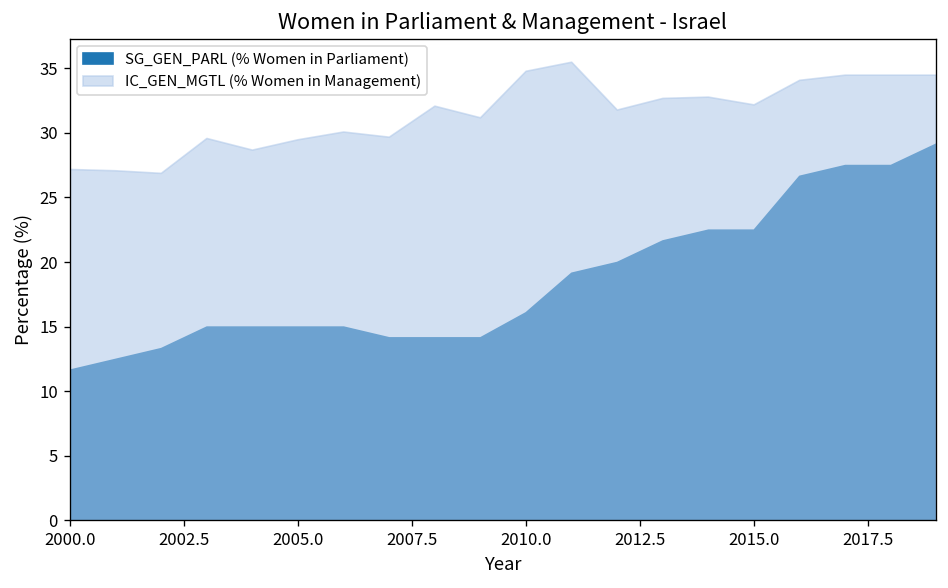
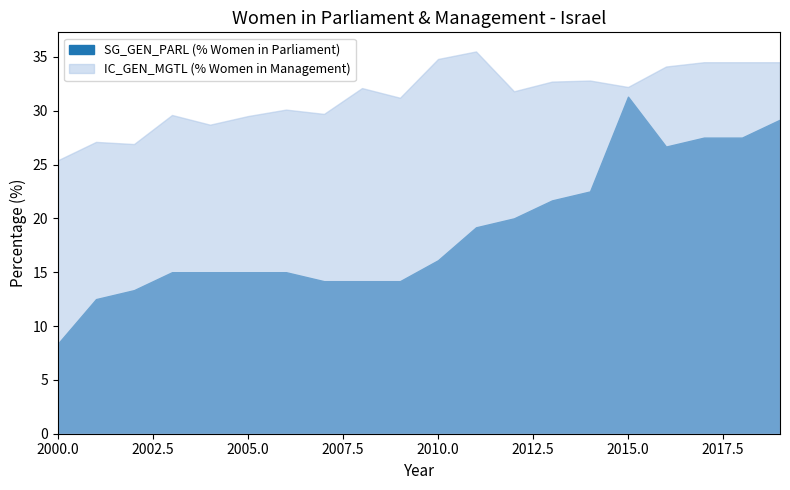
  {
    "SG_GEN_PARL (% Women in Parliament)": {
-     "2000.0": 11.7,
+     "2000.0": 8.4,
      "2005.0": 15.0,
      "2010.0": 16.1,
-     "2015.0": 22.5
+     "2015.0": 31.3
    },
    "IC_GEN_MGTL (% Women in Management)": {
-     "2000.0": 27.2,
+     "2000.0": 25.4,
      "2005.0": 29.5,
      "2010.0": 34.8,
      "2015.0": 32.2
    }
  }
